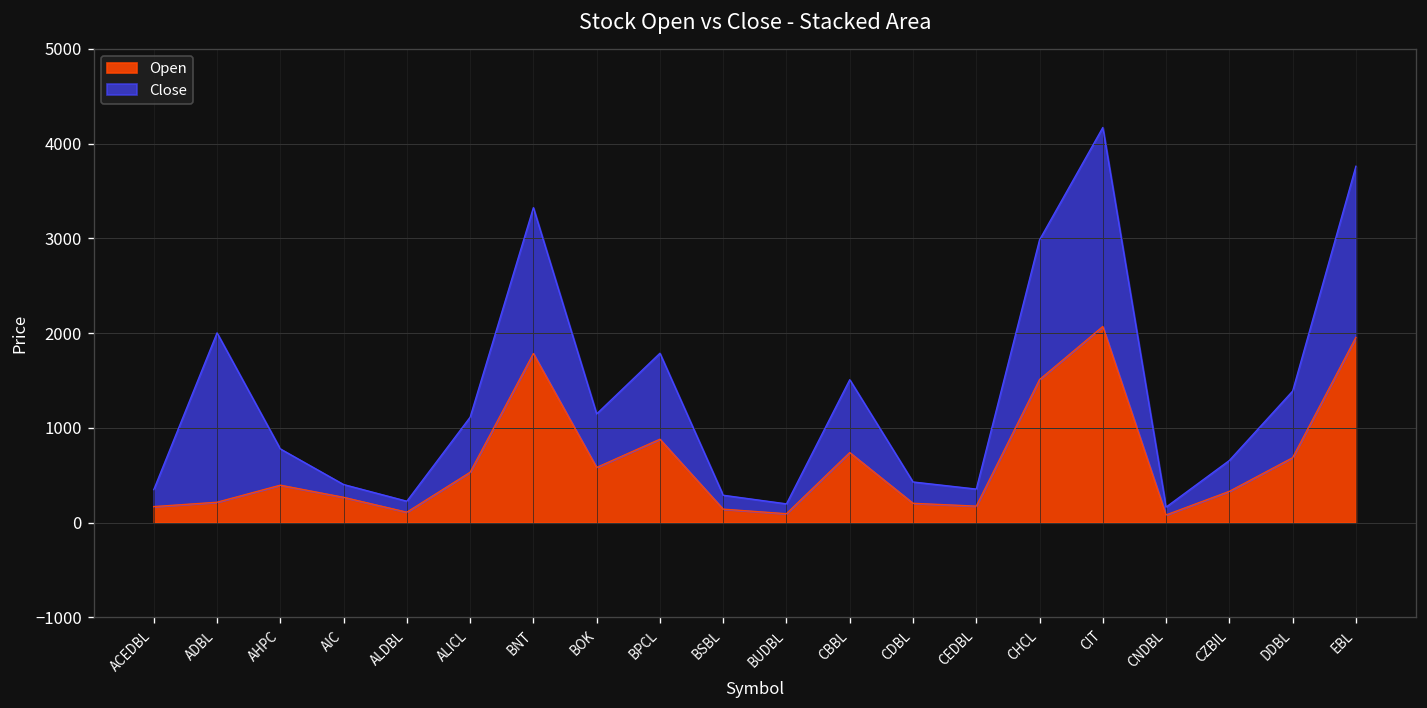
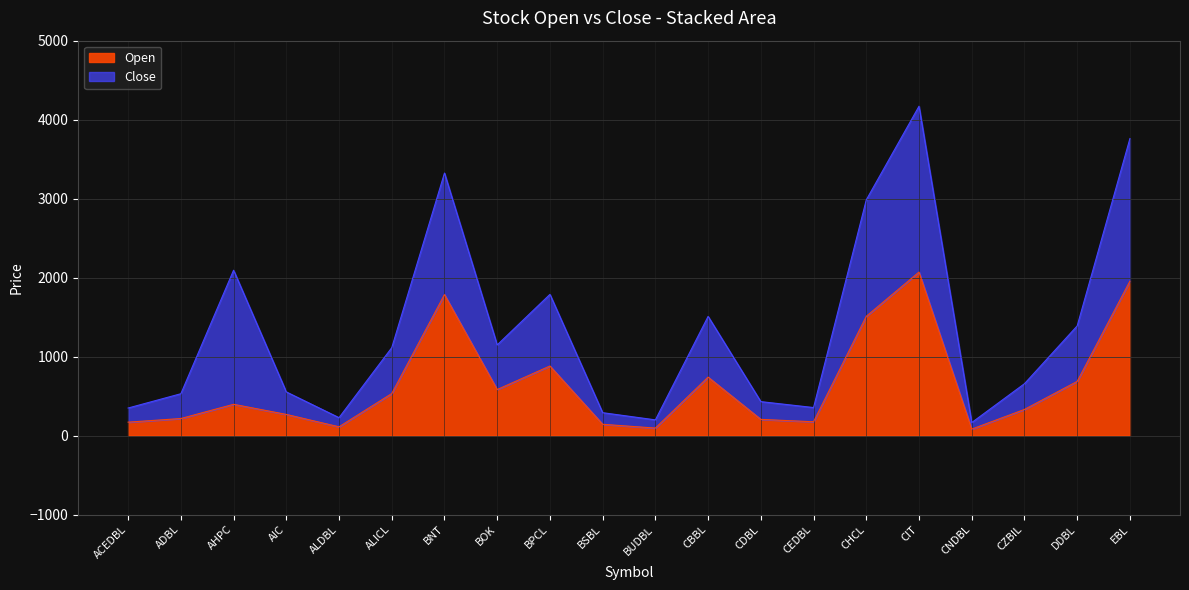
  {
    "Open": {
      "ACEDBL": 200,
      "ADBL": 200,
      "AHPC": 400,
      "AIC": 300,
      "ALDBL": 100,
      "ALICL": 500,
      "BNT": 1800,
      "BOK": 600,
      "BPCL": 900,
      "BSBL": 100,
      "BUDBL": 100,
      "CBBL": 700,
      "CDBL": 200,
      "CEDBL": 200,
      "CHCL": 1500,
      "CIT": 2100,
      "CNDBL": 100,
      "CZBIL": 300,
      "DDBL": 700,
      "EBL": 2000
    },
    "Close": {
      "ACEDBL": 200,
-     "ADBL": 1800,
-     "AHPC": 400,
-     "AIC": 100,
+     "ADBL": 300,
+     "AHPC": 1700,
+     "AIC": 300,
      "ALDBL": 100,
      "ALICL": 600,
      "BNT": 1500,
      "BOK": 600,
      "BPCL": 900,
      "BSBL": 100,
      "BUDBL": 100,
      "CBBL": 800,
      "CDBL": 200,
      "CEDBL": 200,
      "CHCL": 1500,
      "CIT": 2100,
      "CNDBL": 100,
      "CZBIL": 300,
      "DDBL": 700,
      "EBL": 1800
    }
  }
